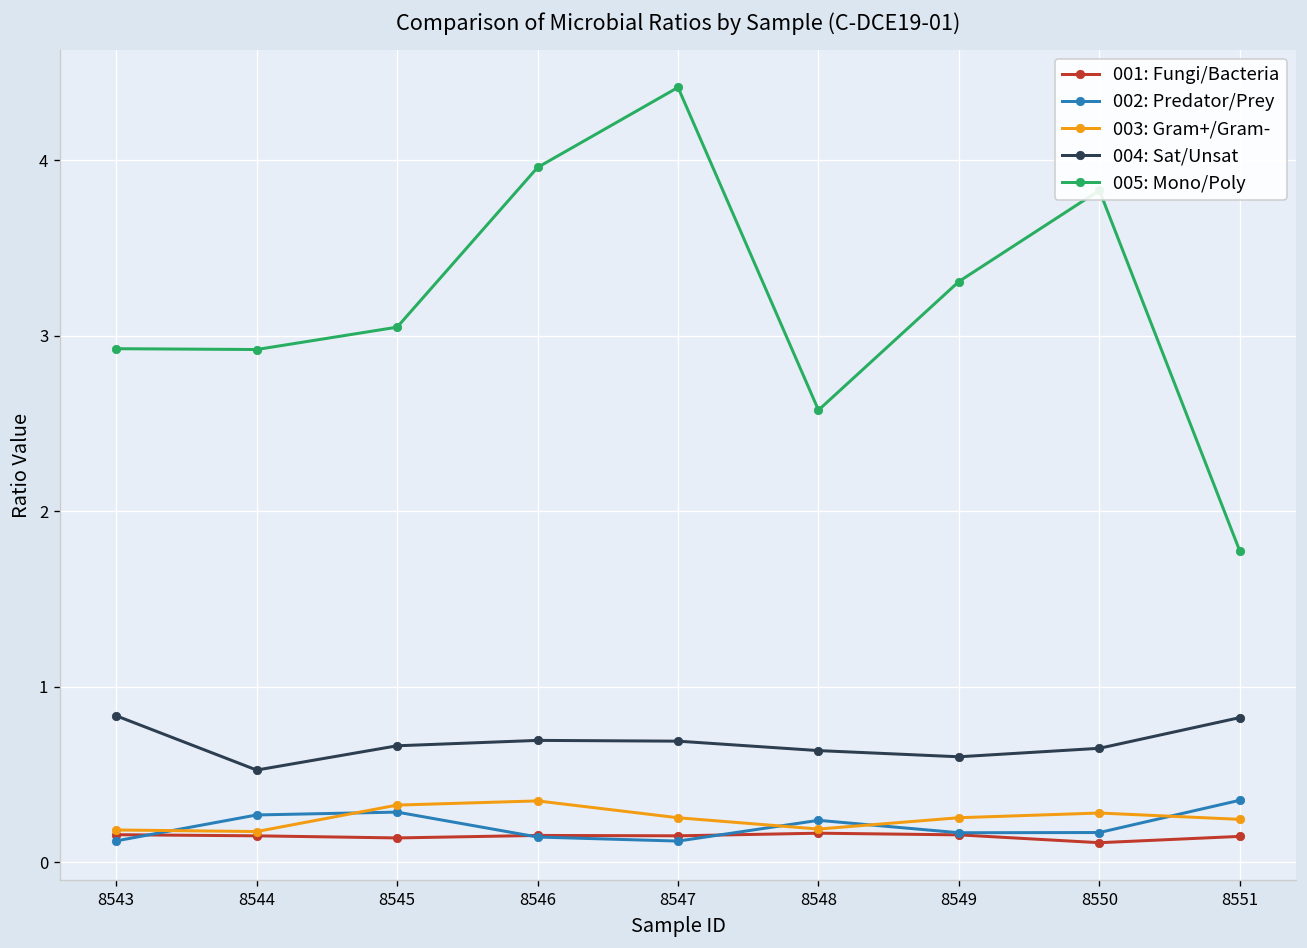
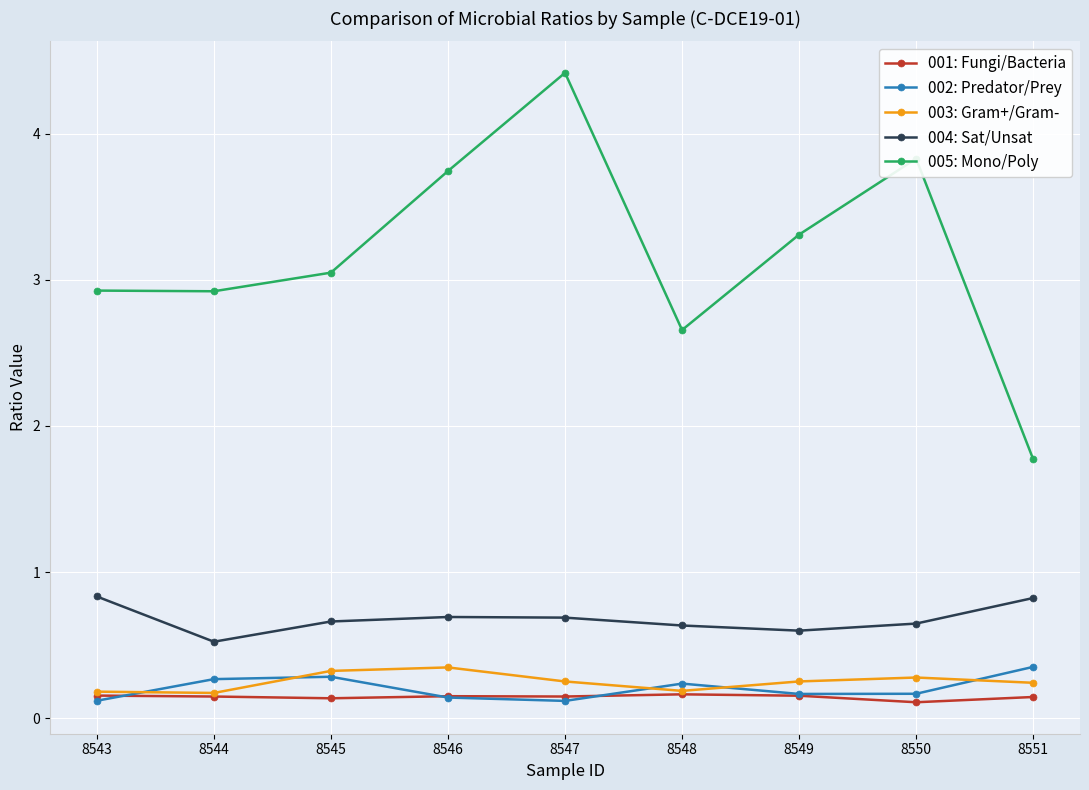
  {
    "001: Fungi/Bacteria": {
      "8543": 0.16,
      "8544": 0.15,
      "8545": 0.14,
      "8547": 0.15,
      "8548": 0.16,
      "8550": 0.11,
      "8551": 0.15
    },
    "002: Predator/Prey": {
      "8543": 0.12,
      "8544": 0.27,
      "8545": 0.29,
      "8547": 0.12,
      "8548": 0.24,
      "8550": 0.17,
      "8551": 0.35
    },
    "003: Gram+/Gram-": {
      "8543": 0.18,
      "8544": 0.17,
      "8545": 0.33,
      "8546": 0.35,
      "8547": 0.25,
      "8548": 0.19,
      "8549": 0.25,
      "8550": 0.28,
      "8551": 0.24
    },
    "004: Sat/Unsat": {
      "8543": 0.83,
      "8544": 0.52,
      "8545": 0.66,
      "8546": 0.69,
      "8547": 0.69,
      "8548": 0.64,
      "8549": 0.60,
      "8550": 0.65,
      "8551": 0.82
    },
    "005: Mono/Poly": {
      "8543": 2.93,
      "8544": 2.92,
      "8545": 3.05,
-     "8546": 3.96,
+     "8546": 3.74,
      "8547": 4.42,
-     "8548": 2.58,
+     "8548": 2.66,
      "8549": 3.31,
      "8551": 1.77
    }
  }
